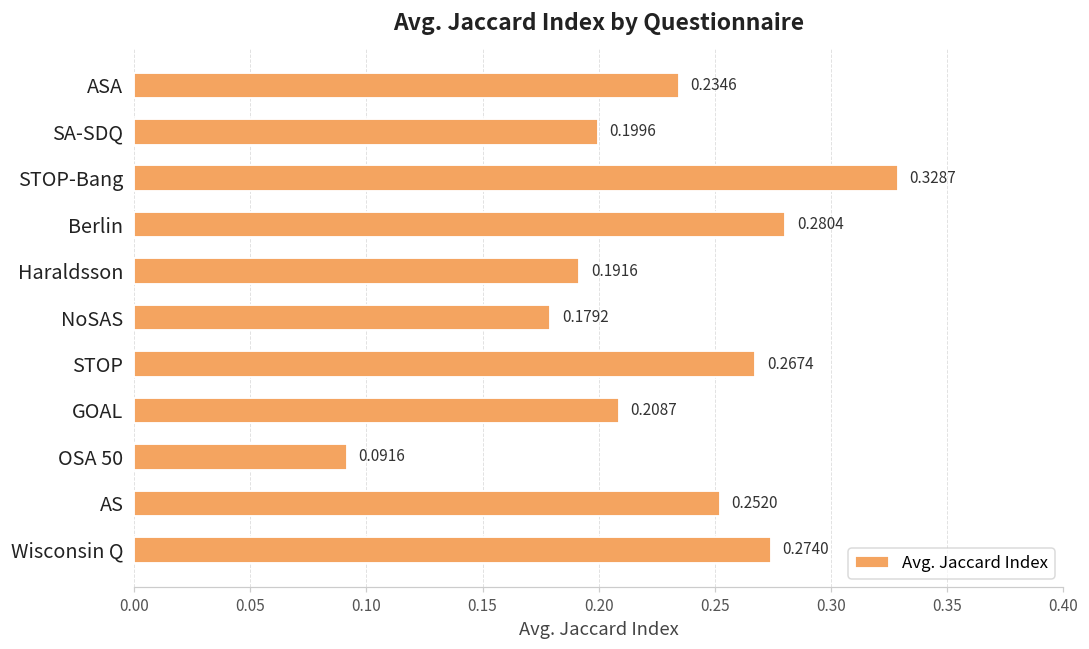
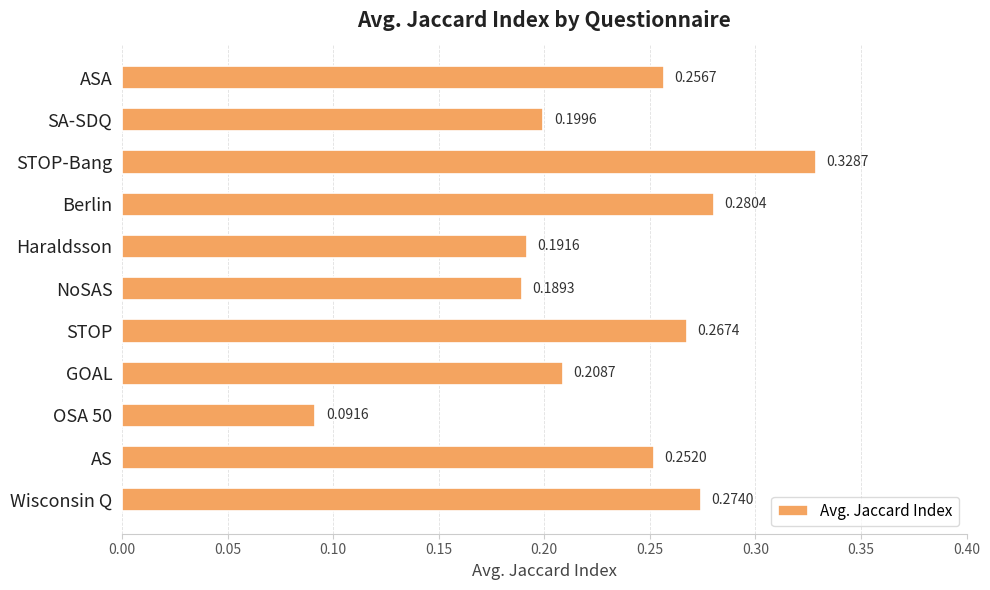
  {
-   "ASA": 0.2346,
+   "ASA": 0.2567,
    "SA-SDQ": 0.1996,
    "STOP-Bang": 0.3287,
    "Berlin": 0.2804,
    "Haraldsson": 0.1916,
-   "NoSAS": 0.1792,
+   "NoSAS": 0.1893,
    "STOP": 0.2674,
    "GOAL": 0.2087,
    "OSA 50": 0.0916,
    "AS": 0.2520,
    "Wisconsin Q": 0.2740
  }
